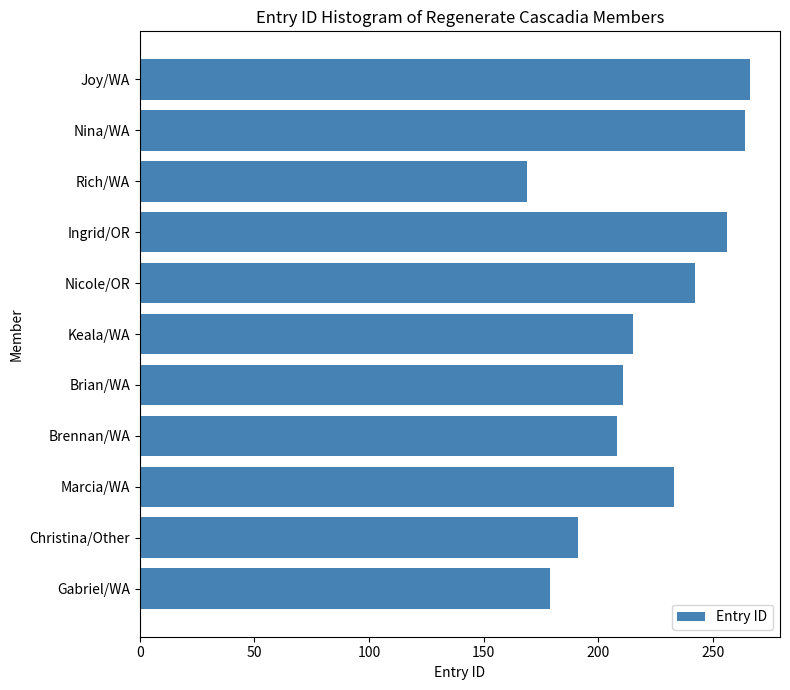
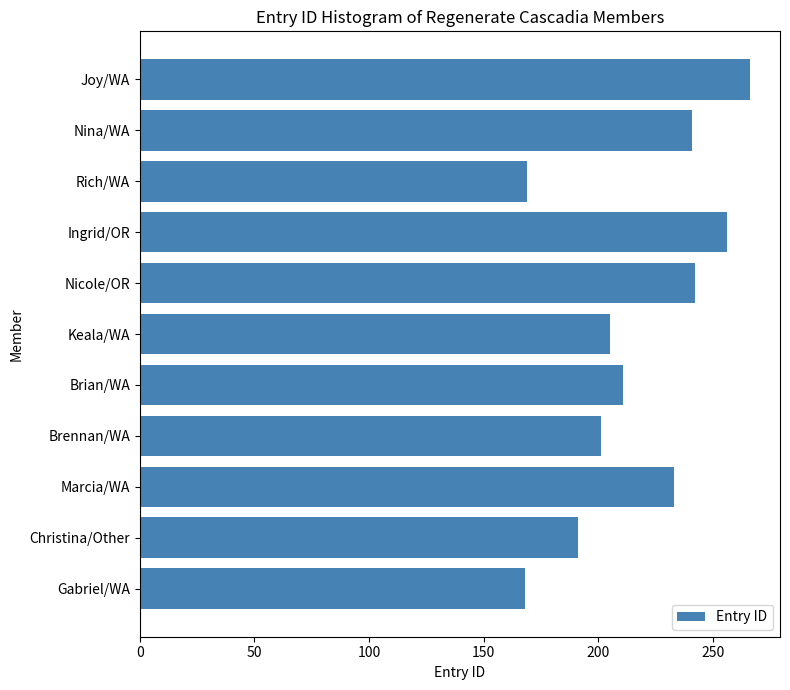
  {
    "Joy/WA": 266,
-   "Nina/WA": 264,
+   "Nina/WA": 241,
    "Rich/WA": 169,
    "Ingrid/OR": 256,
    "Nicole/OR": 242,
-   "Keala/WA": 215,
+   "Keala/WA": 205,
    "Brian/WA": 211,
-   "Brennan/WA": 208,
+   "Brennan/WA": 201,
    "Marcia/WA": 233,
    "Christina/Other": 191,
-   "Gabriel/WA": 179
+   "Gabriel/WA": 168
  }
